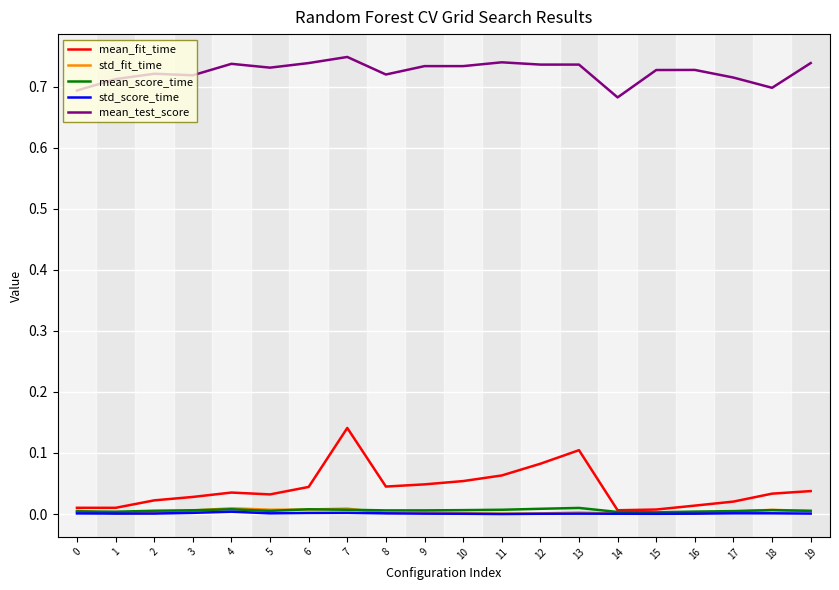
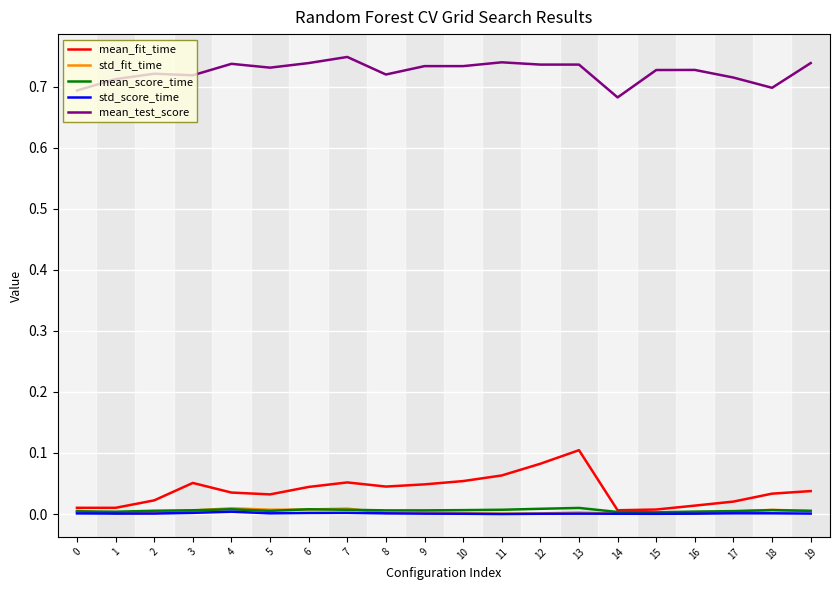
  {
    "mean_fit_time": {
      "0": 0.01,
      "1": 0.01,
      "2": 0.02,
-     "3": 0.03,
+     "3": 0.05,
      "4": 0.04,
      "5": 0.03,
      "6": 0.04,
-     "7": 0.14,
+     "7": 0.05,
      "8": 0.05,
      "9": 0.05,
      "10": 0.05,
      "11": 0.06,
      "12": 0.08,
      "13": 0.10,
      "15": 0.01,
      "16": 0.01,
      "17": 0.02,
      "18": 0.03,
      "19": 0.04
    },
    "mean_score_time": {
      "8": 0.01,
      "10": 0.01,
      "11": 0.01,
      "12": 0.01,
      "13": 0.01
    },
    "std_score_time": {
      "6": 0.00,
      "7": 0.00,
      "18": 0.00,
      "19": 0.00
    },
    "mean_test_score": {
      "4": 0.74,
      "5": 0.73,
      "6": 0.74,
      "7": 0.75,
      "8": 0.72,
      "9": 0.73,
      "10": 0.73,
      "11": 0.74,
      "12": 0.74,
      "13": 0.74,
      "14": 0.68,
      "15": 0.73,
      "16": 0.73,
      "17": 0.72,
      "18": 0.70,
      "19": 0.74
    }
  }
